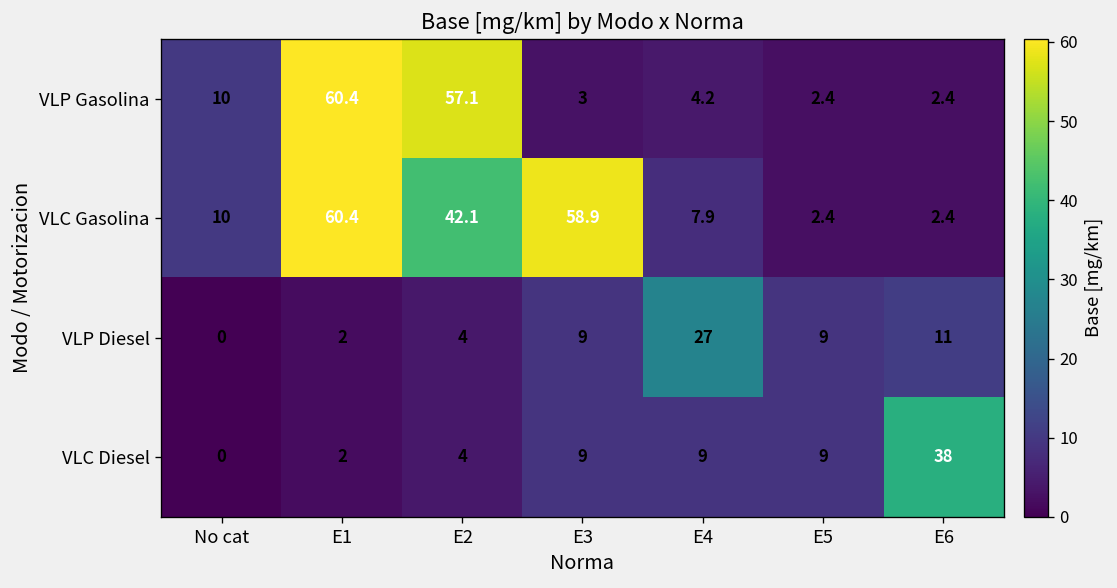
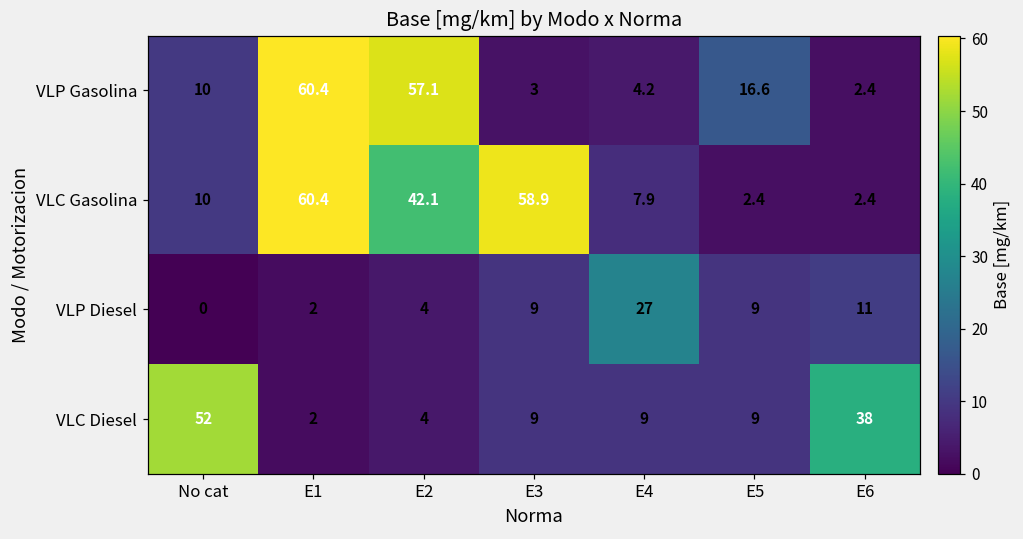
  {
    "VLP Gasolina": {
      "No cat": 10,
      "E1": 60.4,
      "E2": 57.1,
      "E3": 3,
      "E4": 4.2,
-     "E5": 2.4,
+     "E5": 16.6,
      "E6": 2.4
    },
    "VLC Gasolina": {
      "No cat": 10,
      "E1": 60.4,
      "E2": 42.1,
      "E3": 58.9,
      "E4": 7.9,
      "E5": 2.4,
      "E6": 2.4
    },
    "VLP Diesel": {
      "No cat": 0,
      "E1": 2,
      "E2": 4,
      "E3": 9,
      "E4": 27,
      "E5": 9,
      "E6": 11
    },
    "VLC Diesel": {
-     "No cat": 0,
+     "No cat": 52,
      "E1": 2,
      "E2": 4,
      "E3": 9,
      "E4": 9,
      "E5": 9,
      "E6": 38
    }
  }
